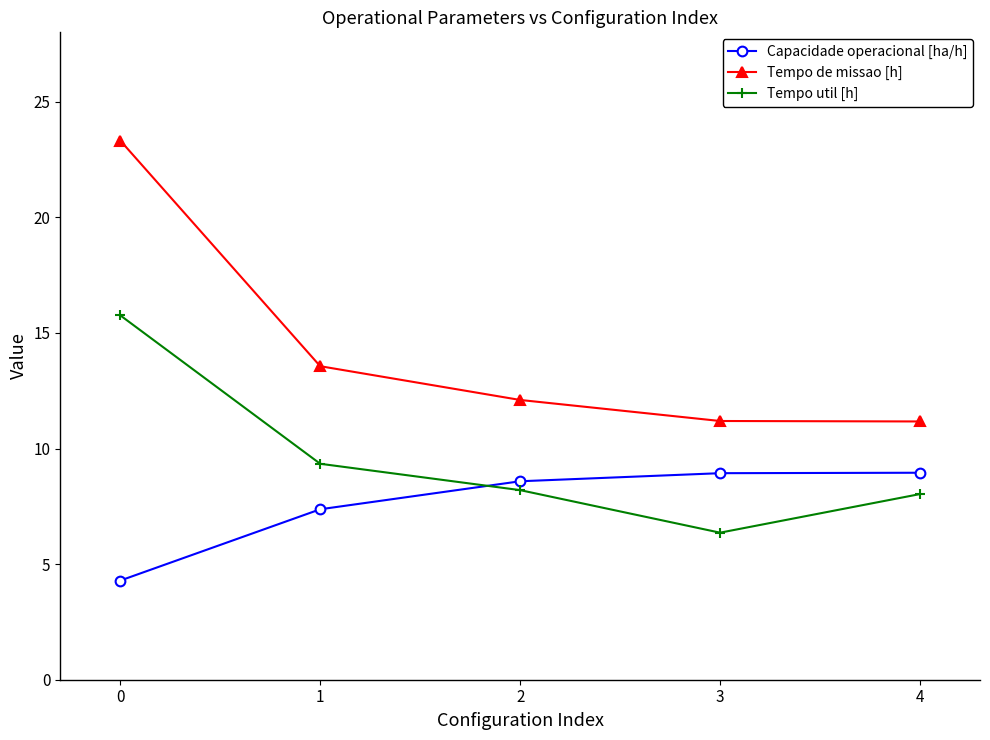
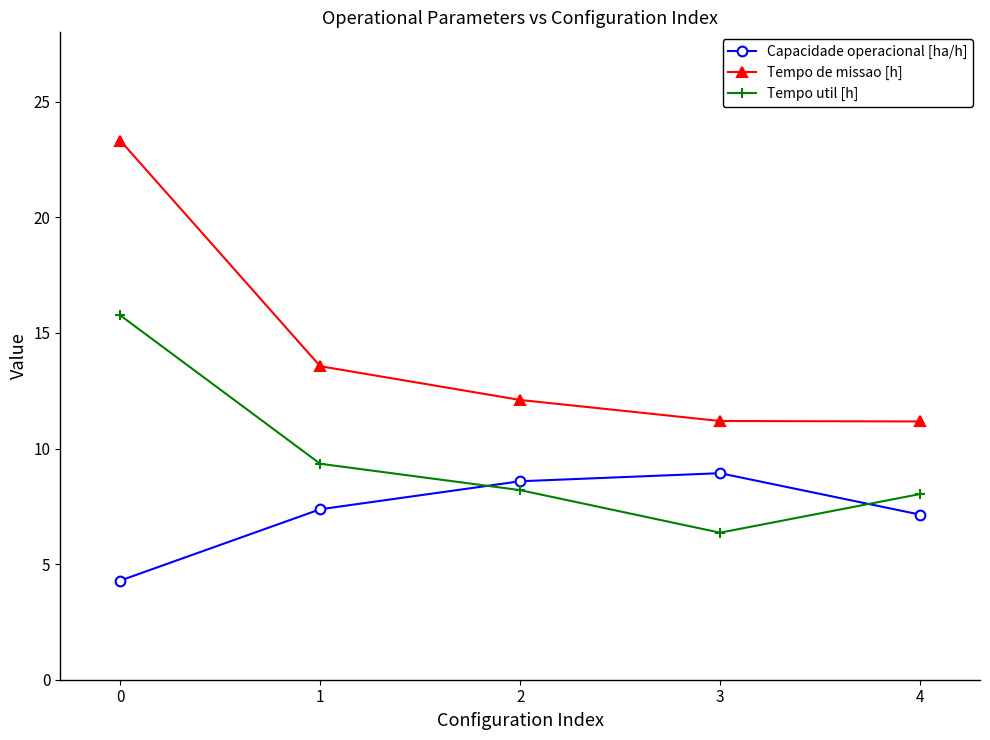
  {
    "Capacidade operacional [ha/h]": {
      "0": 4.3,
      "1": 7.4,
      "2": 8.6,
      "3": 8.9,
-     "4": 9.0
+     "4": 7.1
    },
    "Tempo de missao [h]": {
      "0": 23.3,
      "1": 13.6,
      "2": 12.1,
      "3": 11.2,
      "4": 11.2
    },
    "Tempo util [h]": {
      "0": 15.8,
      "1": 9.3,
      "2": 8.2,
      "3": 6.4,
      "4": 8.0
    }
  }
